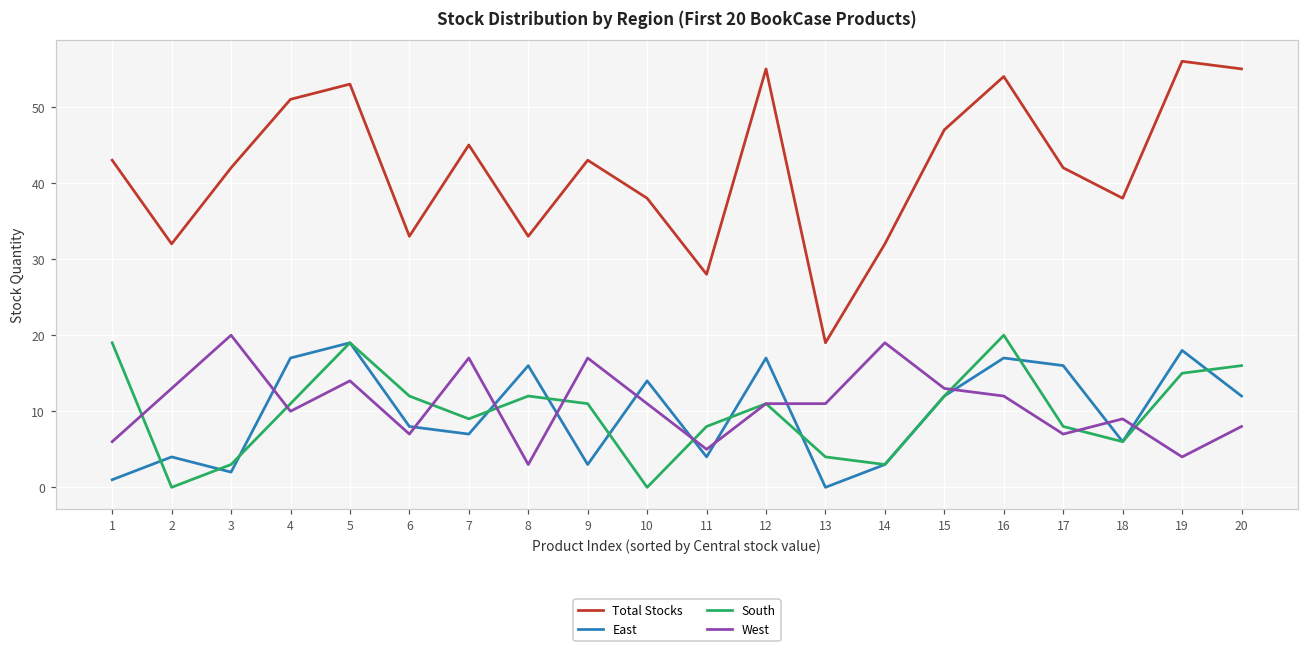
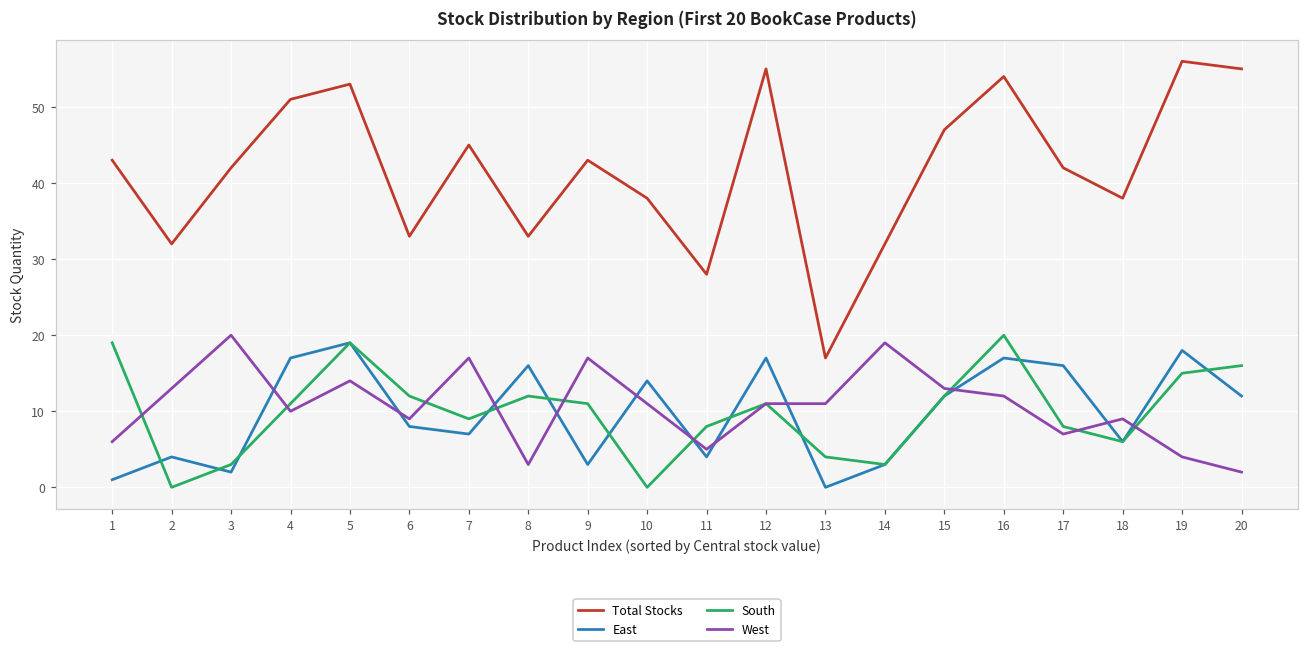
  {
    "Total Stocks": {
      "1": 43,
      "2": 32,
      "3": 42,
      "4": 51,
      "5": 53,
      "6": 33,
      "7": 45,
      "8": 33,
      "9": 43,
      "10": 38,
      "11": 28,
      "12": 55,
-     "13": 19,
+     "13": 17,
      "14": 32,
      "15": 47,
      "16": 54,
      "17": 42,
      "18": 38,
      "19": 56,
      "20": 55
    },
    "East": {
      "1": 1,
      "2": 4,
      "3": 2,
      "4": 17,
      "6": 8,
      "7": 7,
      "8": 16,
      "9": 3,
      "10": 14,
      "11": 4,
      "12": 17,
      "13": 0,
      "16": 17,
      "17": 16,
      "19": 18,
      "20": 12
    },
    "South": {
      "1": 19,
      "2": 0,
      "3": 3,
      "4": 11,
      "6": 12,
      "7": 9,
      "8": 12,
      "9": 11,
      "10": 0,
      "11": 8,
      "13": 4,
      "16": 20,
      "17": 8,
      "19": 15,
      "20": 16
    },
    "West": {
      "1": 6,
      "2": 13,
      "3": 20,
      "4": 10,
      "5": 14,
-     "6": 7,
+     "6": 9,
      "7": 17,
      "8": 3,
      "9": 17,
      "10": 11,
      "11": 5,
      "13": 11,
      "14": 19,
      "15": 13,
      "16": 12,
      "17": 7,
      "18": 9,
      "19": 4,
-     "20": 8
+     "20": 2
    }
  }
